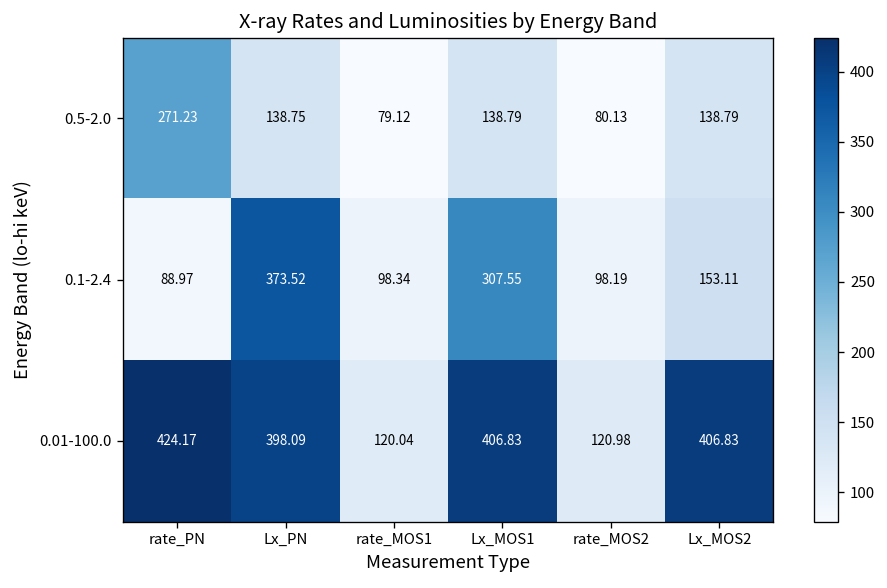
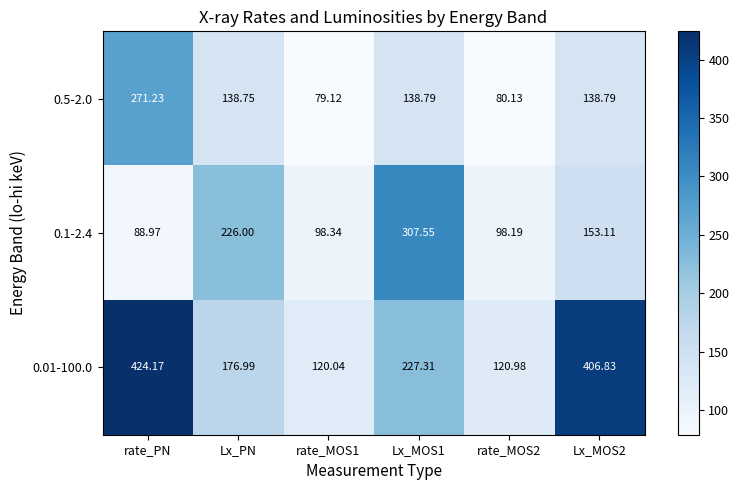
  {
    "0.5-2.0": {
      "rate_PN": 271.23,
      "Lx_PN": 138.75,
      "rate_MOS1": 79.12,
      "Lx_MOS1": 138.79,
      "rate_MOS2": 80.13,
      "Lx_MOS2": 138.79
    },
    "0.1-2.4": {
      "rate_PN": 88.97,
-     "Lx_PN": 373.52,
+     "Lx_PN": 226.00,
      "rate_MOS1": 98.34,
      "Lx_MOS1": 307.55,
      "rate_MOS2": 98.19,
      "Lx_MOS2": 153.11
    },
    "0.01-100.0": {
      "rate_PN": 424.17,
-     "Lx_PN": 398.09,
+     "Lx_PN": 176.99,
      "rate_MOS1": 120.04,
-     "Lx_MOS1": 406.83,
+     "Lx_MOS1": 227.31,
      "rate_MOS2": 120.98,
      "Lx_MOS2": 406.83
    }
  }
